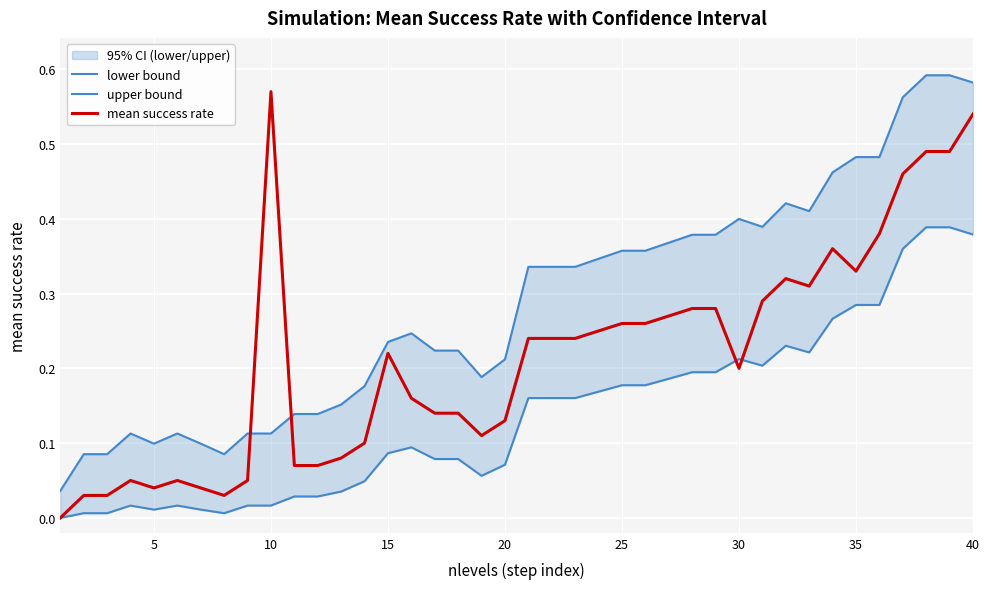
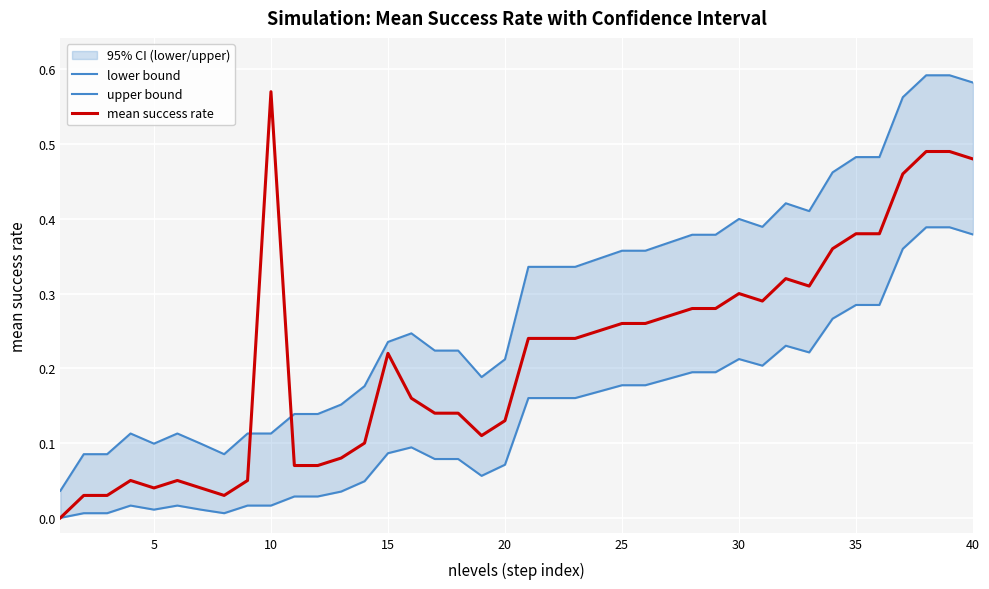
  {
    "mean success rate": {
      "5": 0.04,
      "10": 0.57,
      "15": 0.22,
      "20": 0.13,
      "25": 0.26,
-     "30": 0.2,
-     "35": 0.33,
-     "40": 0.54
+     "30": 0.3,
+     "35": 0.38,
+     "40": 0.48
    }
  }
